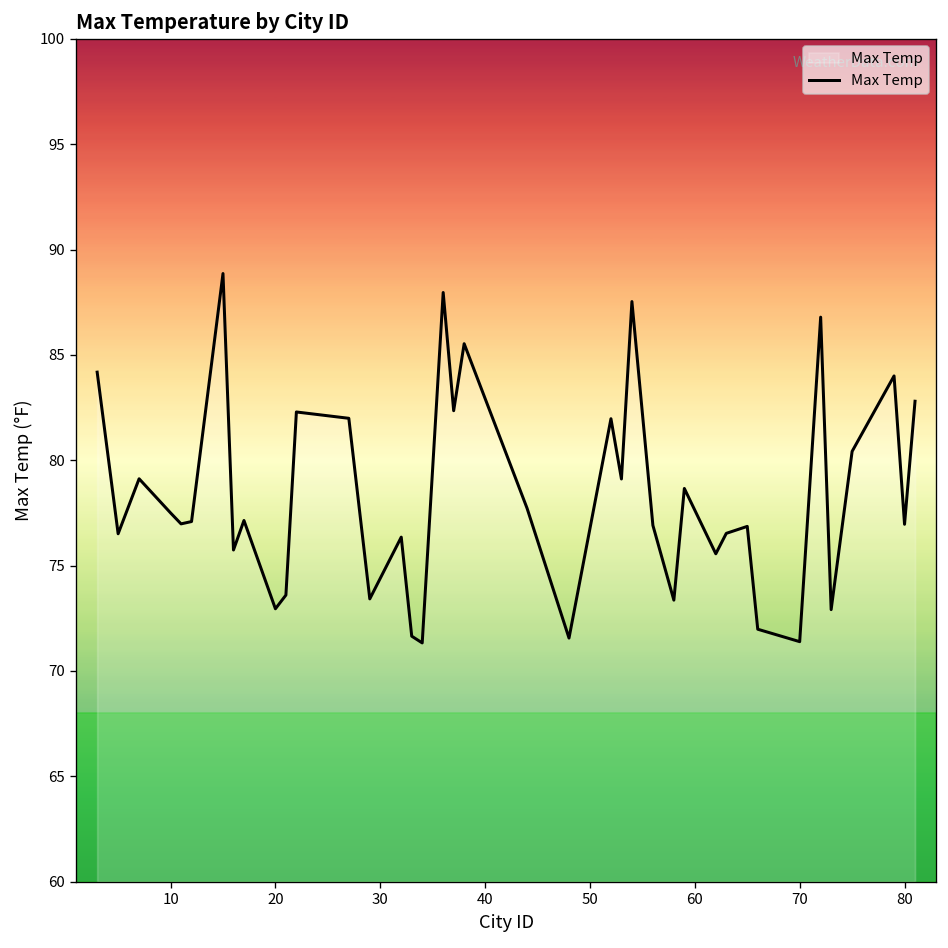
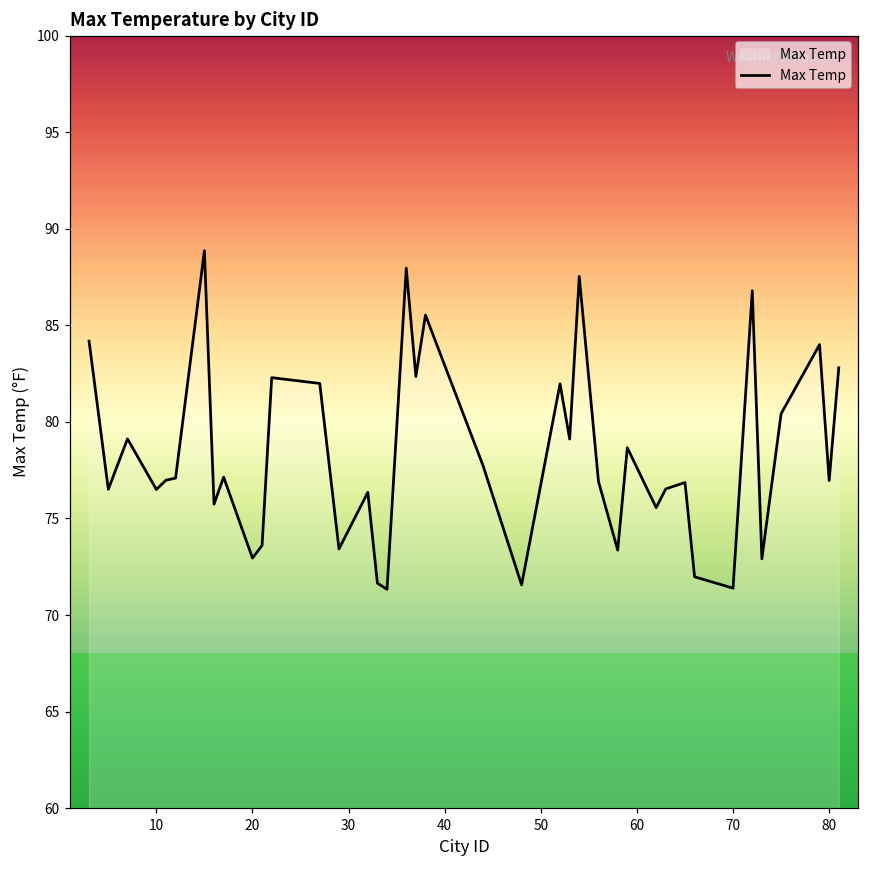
  {
-   "10": 77.5,
+   "10": 76.5,
    "20": 73.0,
    "70": 71.4,
    "80": 77.0
  }
